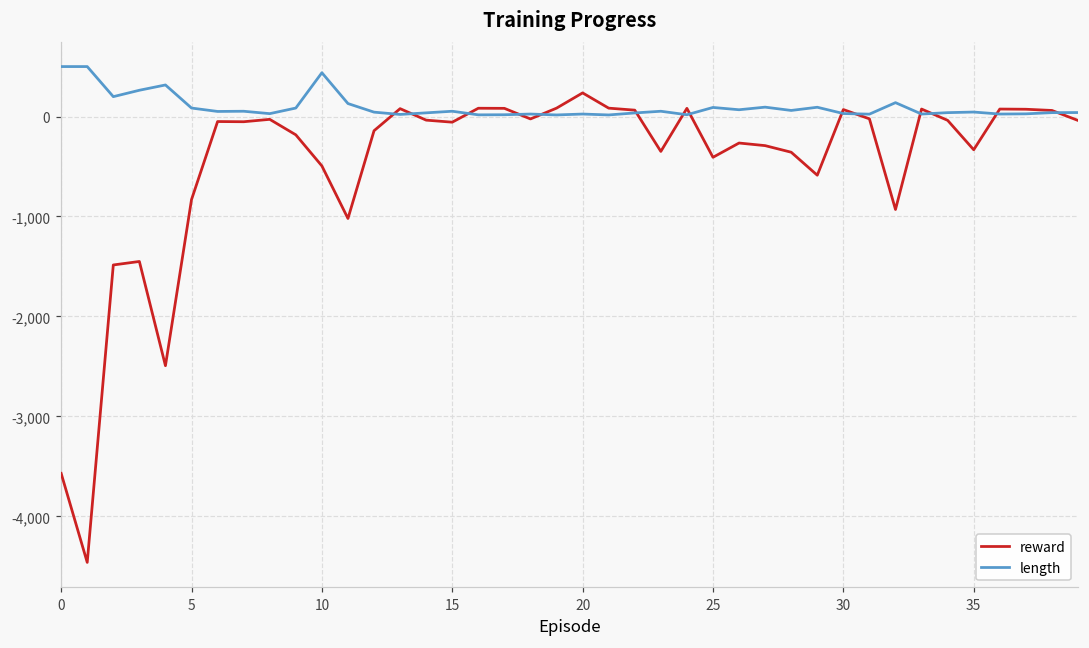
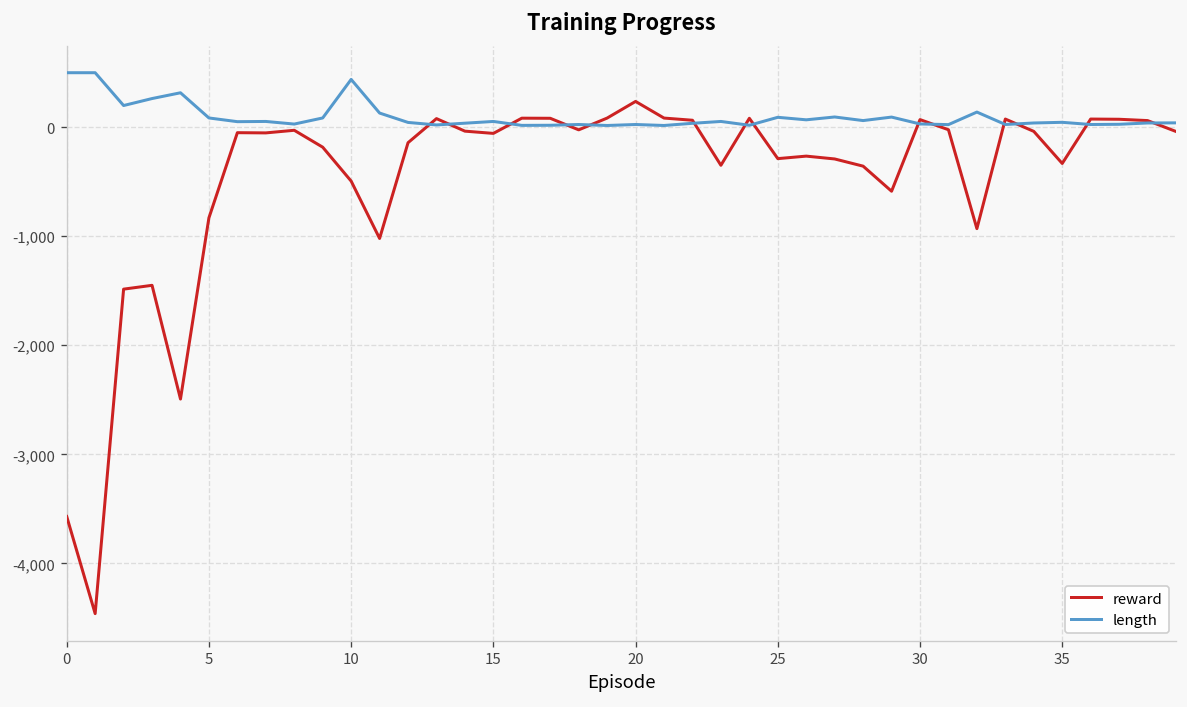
  {
    "reward": {
      "0": "-3,600",
      "5": "-800",
      "10": "-500",
      "15": "-100",
      "20": "200",
-     "25": "-400",
+     "25": "-300",
      "30": "100",
      "35": "-300"
    },
    "length": {
      "0": "500",
      "5": "100",
      "10": "400",
      "15": "100",
      "20": "0",
      "25": "100",
      "30": "0",
      "35": "0"
    }
  }
